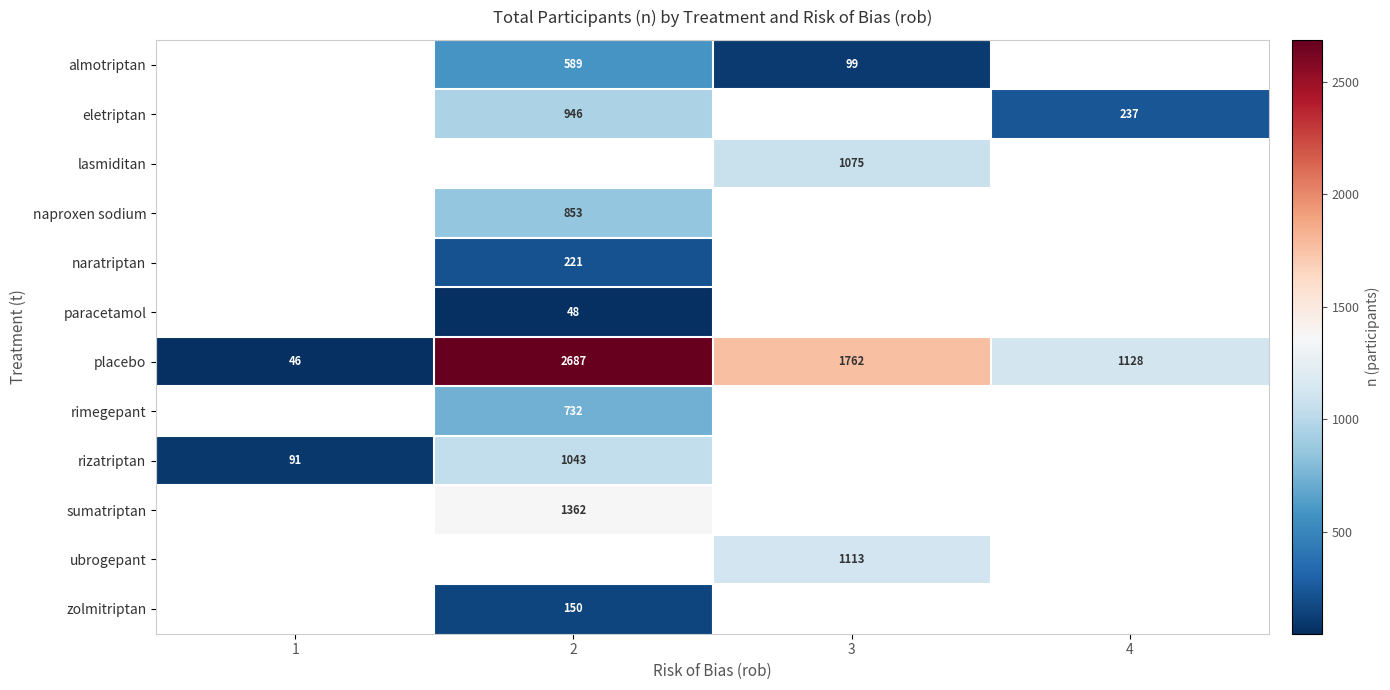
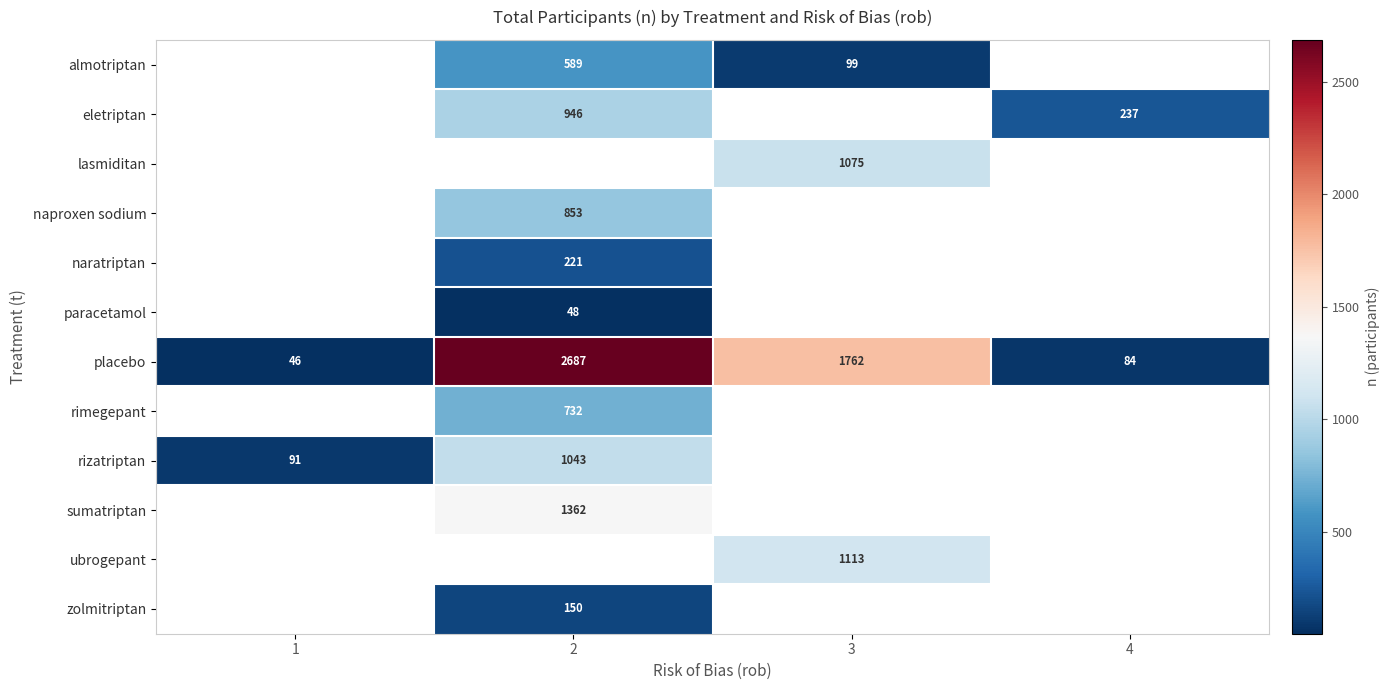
  {
    "almotriptan": {
      "2": 589,
      "3": 99
    },
    "eletriptan": {
      "2": 946,
      "4": 237
    },
    "lasmiditan": {
      "3": 1075
    },
    "naproxen sodium": {
      "2": 853
    },
    "naratriptan": {
      "2": 221
    },
    "paracetamol": {
      "2": 48
    },
    "placebo": {
      "1": 46,
      "2": 2687,
      "3": 1762,
-     "4": 1128
+     "4": 84
    },
    "rimegepant": {
      "2": 732
    },
    "rizatriptan": {
      "1": 91,
      "2": 1043
    },
    "sumatriptan": {
      "2": 1362
    },
    "ubrogepant": {
      "3": 1113
    },
    "zolmitriptan": {
      "2": 150
    }
  }
